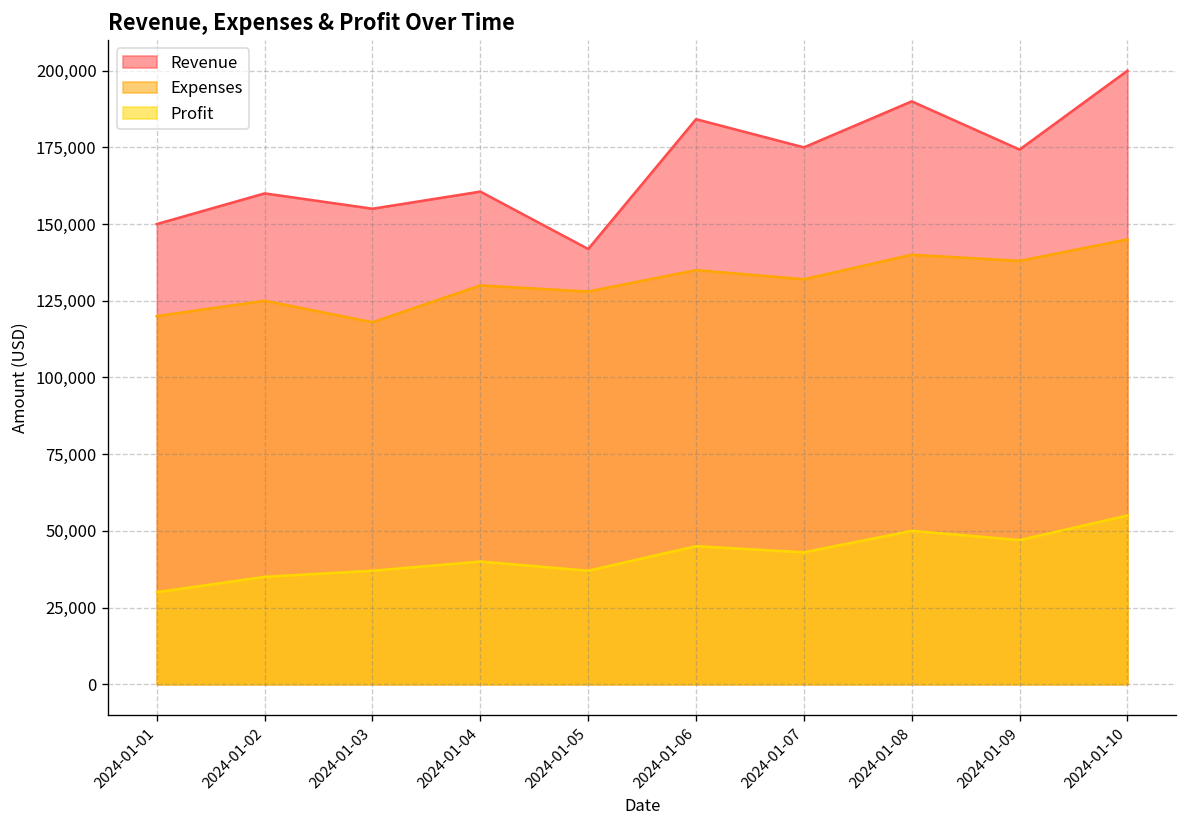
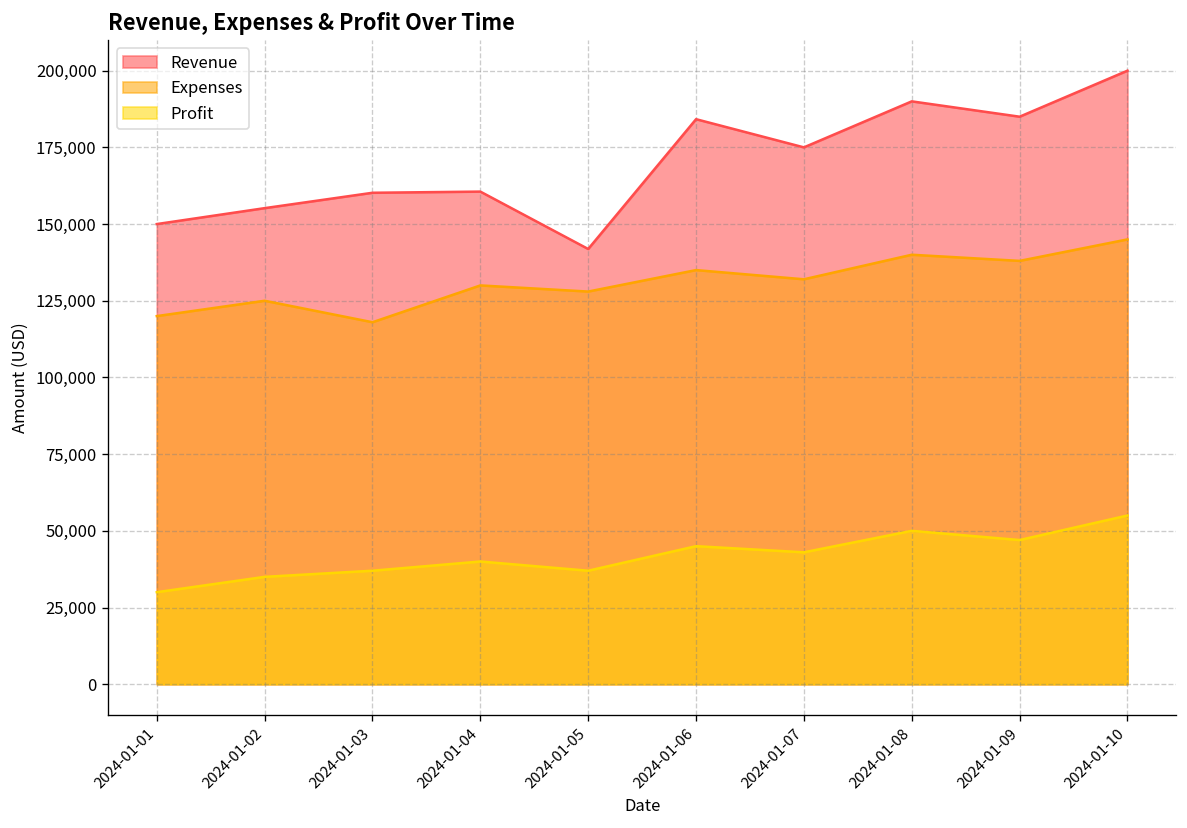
  {
    "Revenue": {
      "2024-01-01": "150,000",
-     "2024-01-02": "160,000",
-     "2024-01-03": "155,000",
+     "2024-01-02": "155,000",
+     "2024-01-03": "160,000",
      "2024-01-04": "161,000",
      "2024-01-05": "142,000",
      "2024-01-06": "184,000",
      "2024-01-07": "175,000",
      "2024-01-08": "190,000",
-     "2024-01-09": "174,000",
+     "2024-01-09": "185,000",
      "2024-01-10": "200,000"
    }
  }
